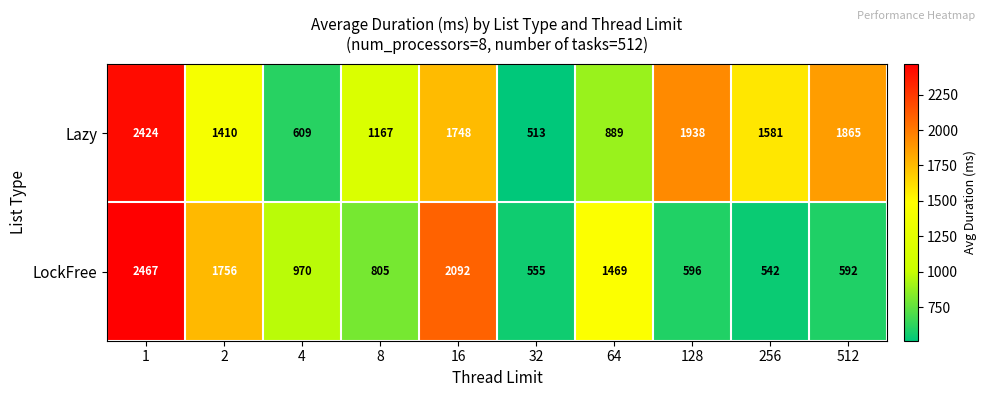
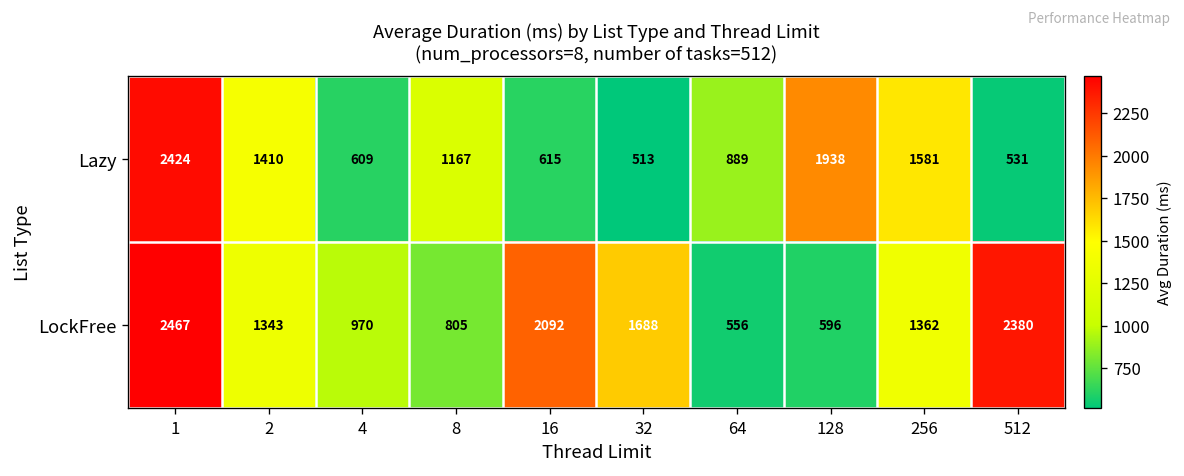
  {
    "Lazy": {
      "1": 2424,
      "2": 1410,
      "4": 609,
      "8": 1167,
-     "16": 1748,
+     "16": 615,
      "32": 513,
      "64": 889,
      "128": 1938,
      "256": 1581,
-     "512": 1865
+     "512": 531
    },
    "LockFree": {
      "1": 2467,
-     "2": 1756,
+     "2": 1343,
      "4": 970,
      "8": 805,
      "16": 2092,
-     "32": 555,
-     "64": 1469,
+     "32": 1688,
+     "64": 556,
      "128": 596,
-     "256": 542,
-     "512": 592
+     "256": 1362,
+     "512": 2380
    }
  }
